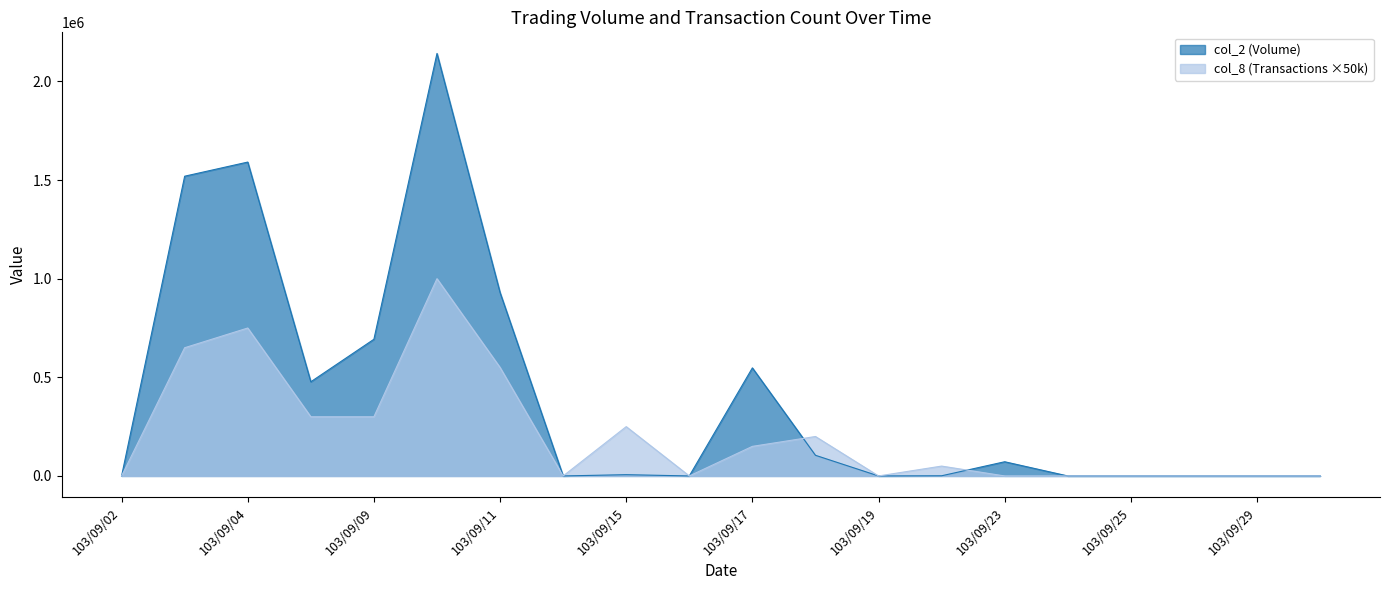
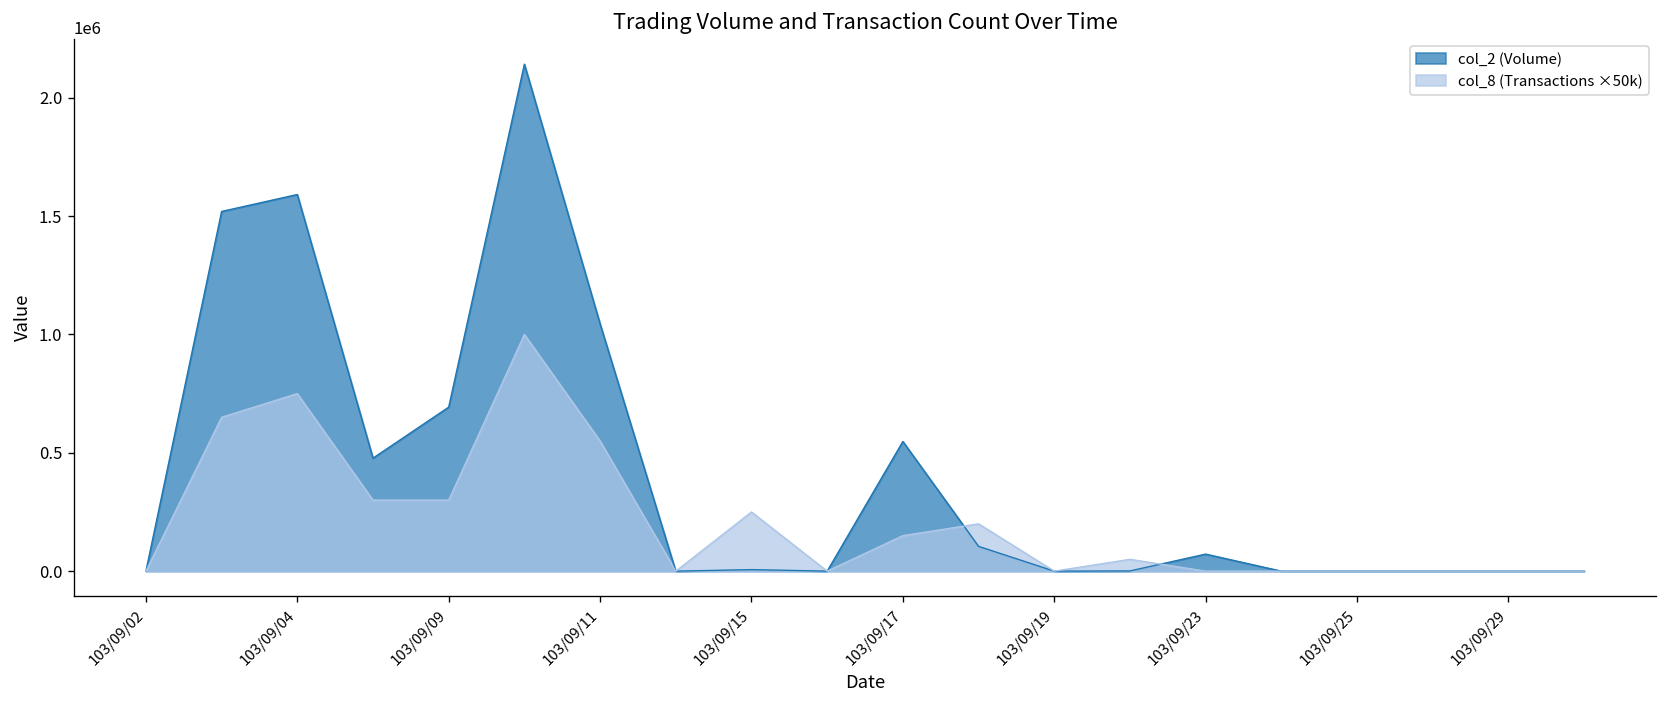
  {
    "col_2 (Volume)": {
      "103/09/04": 1590000,
      "103/09/09": 690000,
-     "103/09/11": 930000,
+     "103/09/11": 1040000,
      "103/09/15": 10000,
      "103/09/17": 550000,
      "103/09/23": 70000
    },
    "col_8 (Transactions ×50k)": {
      "103/09/04": 750000,
      "103/09/09": 300000,
      "103/09/11": 550000,
      "103/09/15": 250000,
      "103/09/17": 150000,
      "103/09/23": 0
    }
  }
